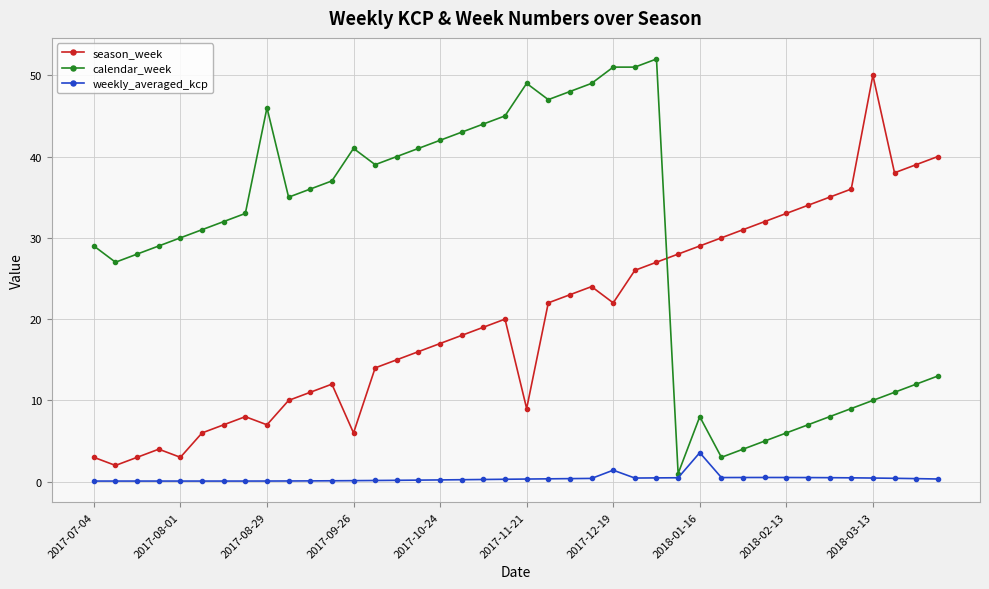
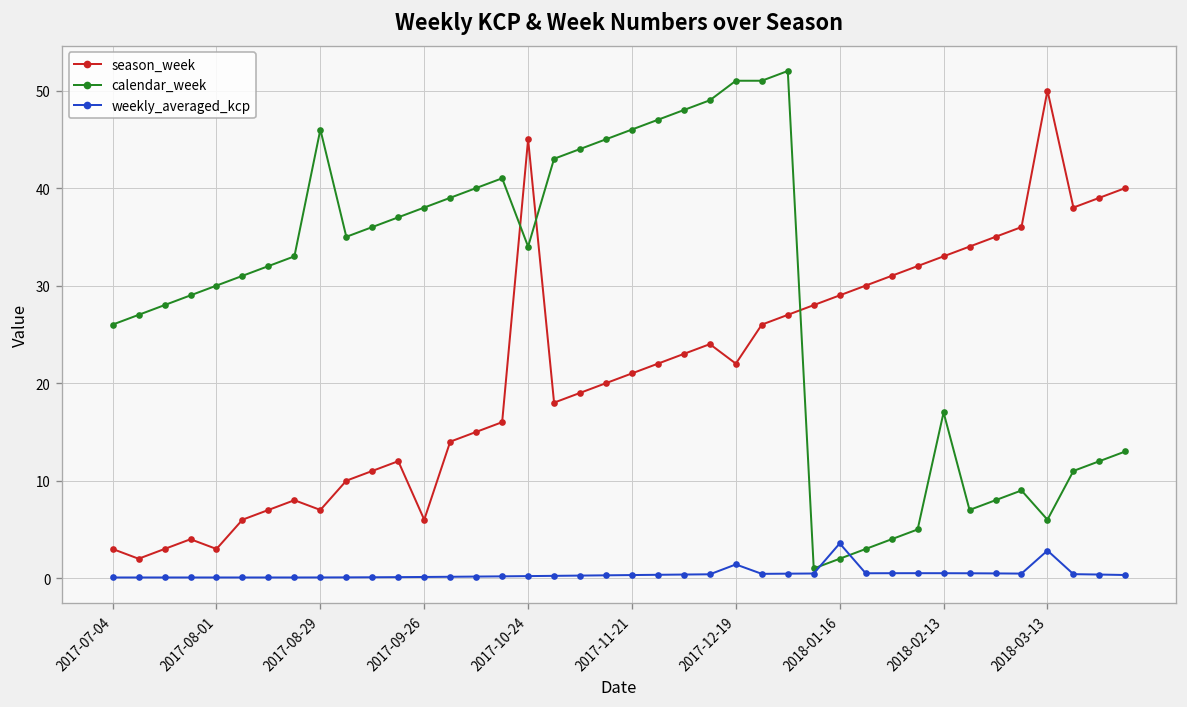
  {
    "season_week": {
      "2017-07-04": 3,
      "2017-08-01": 3,
      "2017-08-29": 7,
      "2017-09-26": 6,
-     "2017-10-24": 17,
-     "2017-11-21": 9,
+     "2017-10-24": 45,
+     "2017-11-21": 21,
      "2017-12-19": 22,
      "2018-01-16": 29,
      "2018-02-13": 33,
      "2018-03-13": 50
    },
    "calendar_week": {
-     "2017-07-04": 29,
+     "2017-07-04": 26,
      "2017-08-01": 30,
      "2017-08-29": 46,
-     "2017-09-26": 41,
-     "2017-10-24": 42,
-     "2017-11-21": 49,
+     "2017-09-26": 38,
+     "2017-10-24": 34,
+     "2017-11-21": 46,
      "2017-12-19": 51,
-     "2018-01-16": 8,
-     "2018-02-13": 6,
-     "2018-03-13": 10
+     "2018-01-16": 2,
+     "2018-02-13": 17,
+     "2018-03-13": 6
    },
    "weekly_averaged_kcp": {
      "2017-07-04": 0,
      "2017-08-01": 0,
      "2017-08-29": 0,
      "2017-09-26": 0,
      "2017-10-24": 0,
      "2017-11-21": 0,
      "2017-12-19": 1,
      "2018-01-16": 4,
      "2018-02-13": 1,
-     "2018-03-13": 0
+     "2018-03-13": 3
    }
  }
